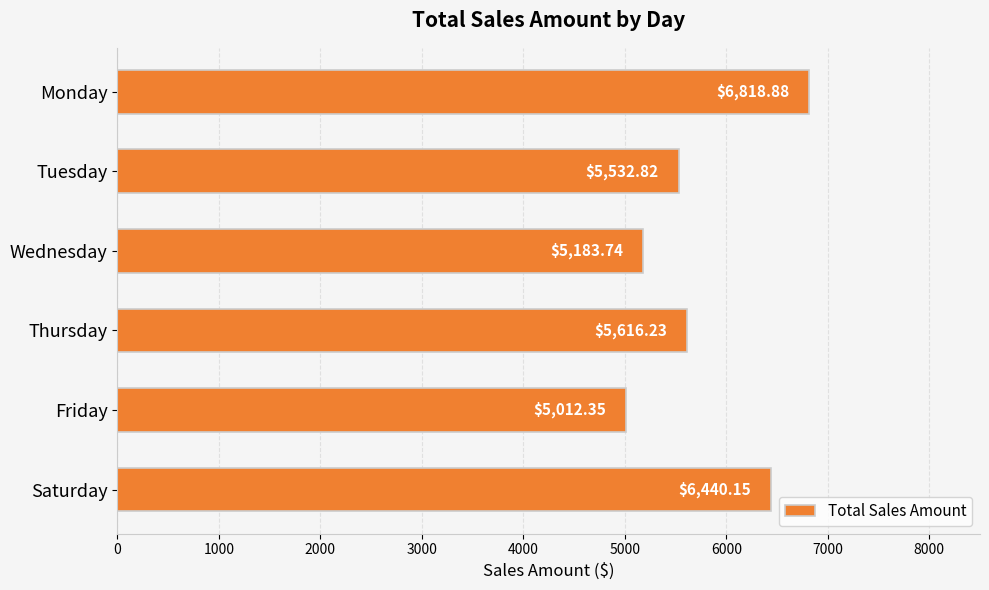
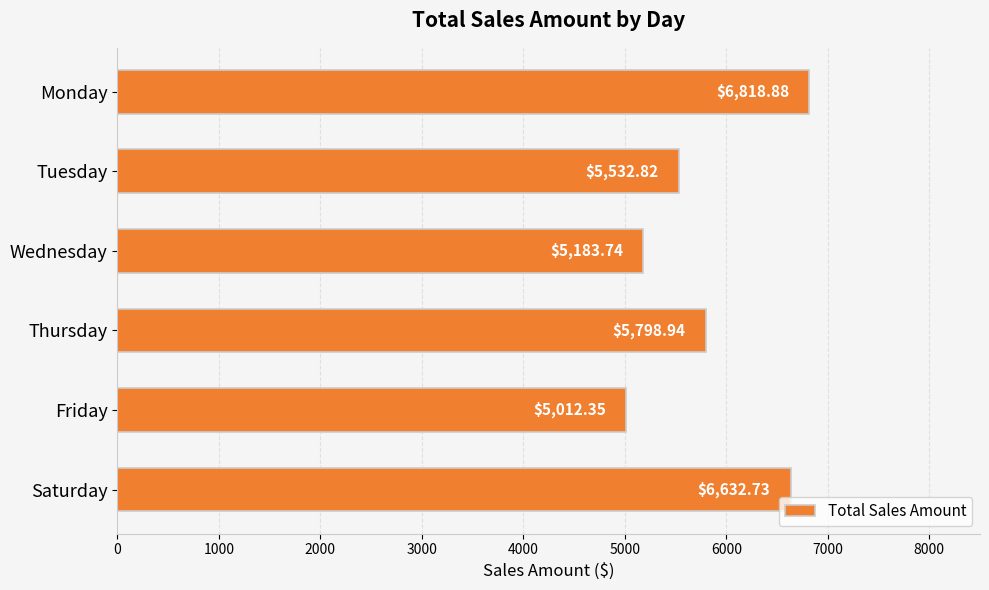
  {
    "Monday": "$6,818.88",
    "Tuesday": "$5,532.82",
    "Wednesday": "$5,183.74",
-   "Thursday": "$5,616.23",
+   "Thursday": "$5,798.94",
    "Friday": "$5,012.35",
-   "Saturday": "$6,440.15"
+   "Saturday": "$6,632.73"
  }
